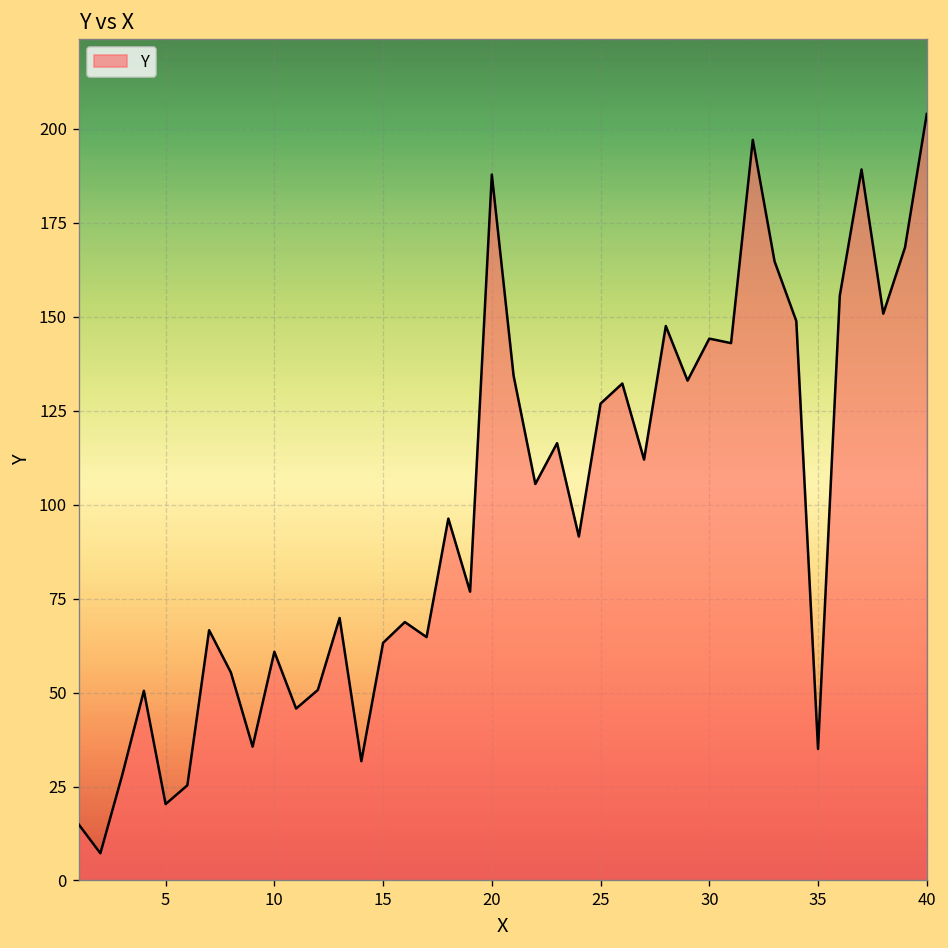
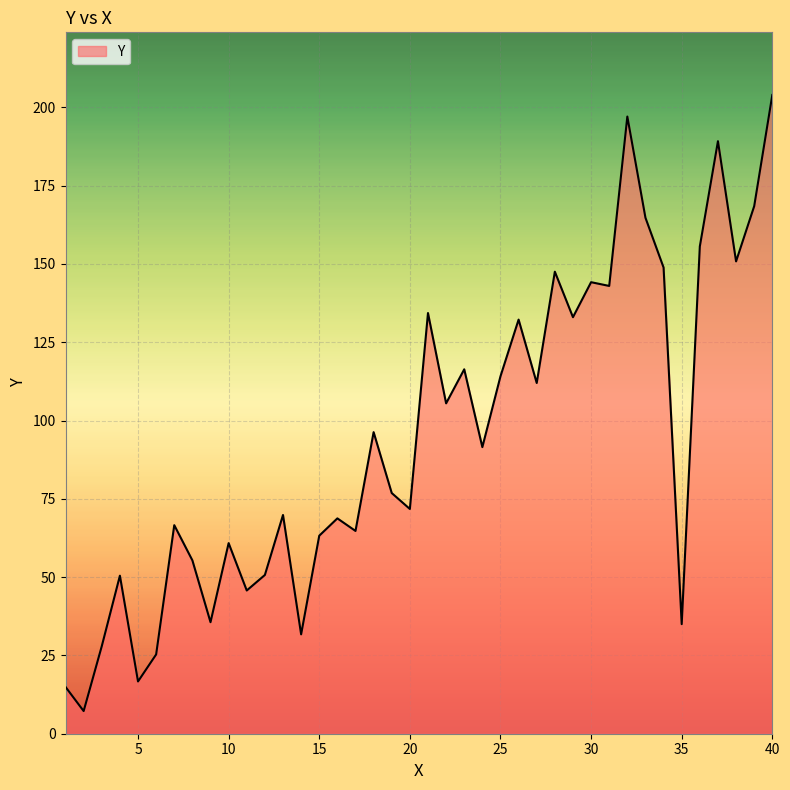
  {
-   "5": 20,
+   "5": 17,
    "10": 61,
    "15": 63,
-   "20": 188,
-   "25": 127,
+   "20": 72,
+   "25": 114,
    "30": 144,
    "35": 35,
    "40": 204
  }
